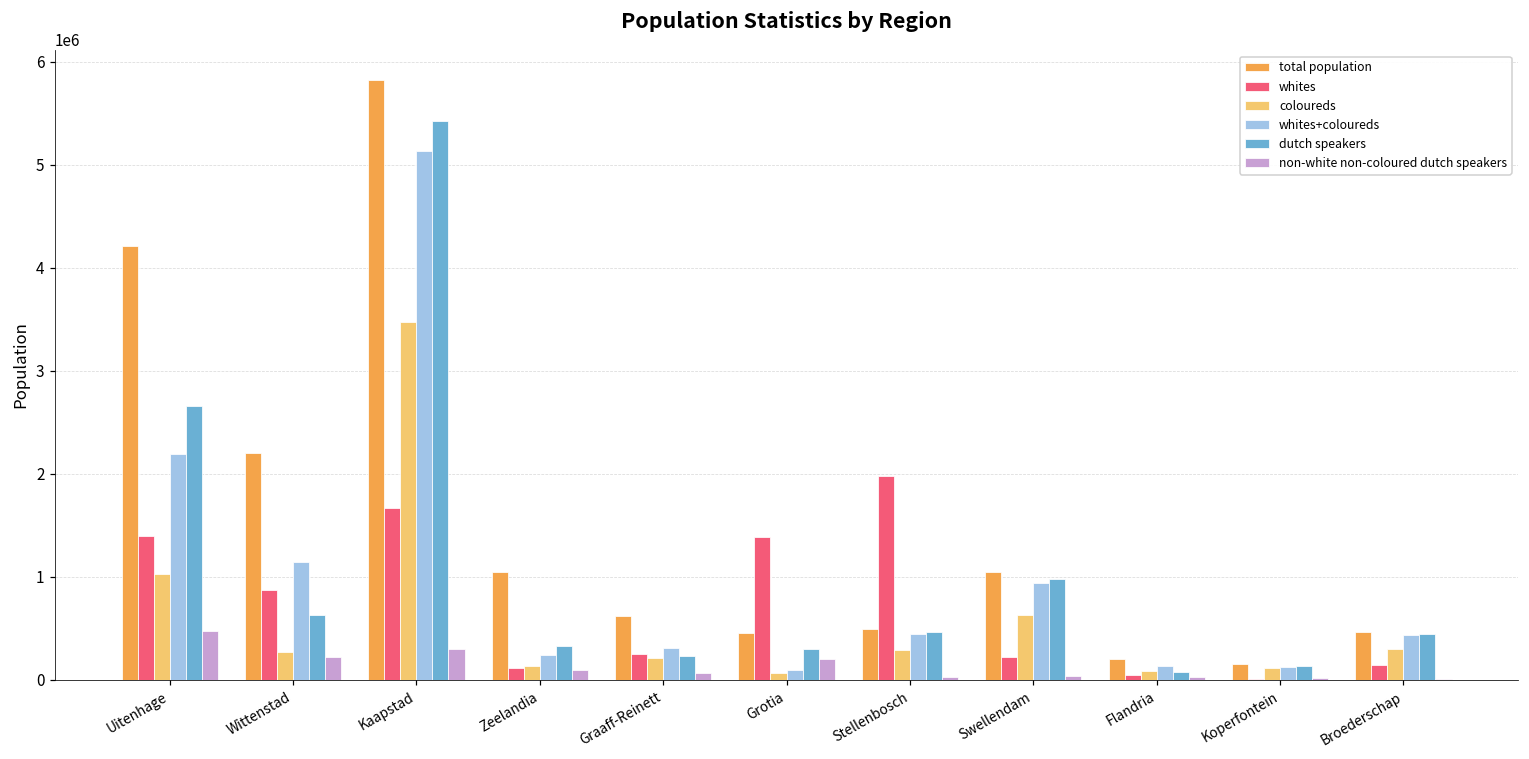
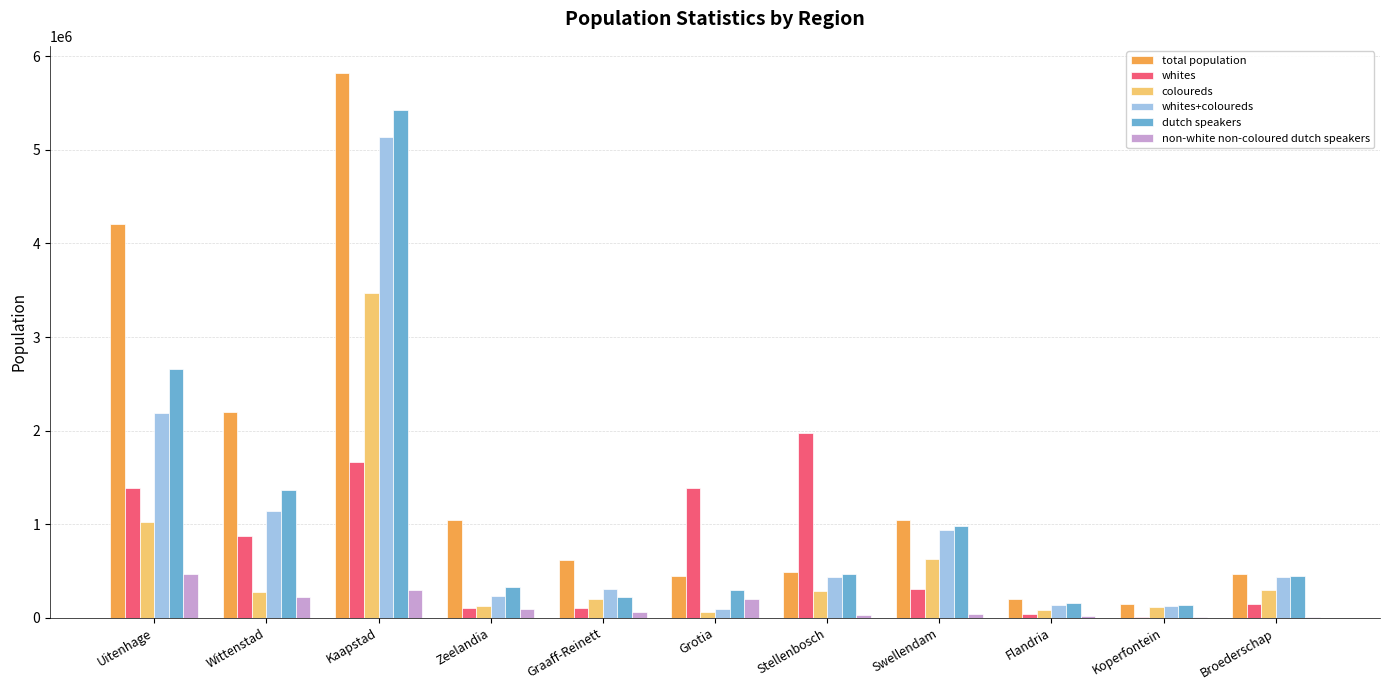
  {
    "whites": {
      "Uitenhage": 1400000,
      "Wittenstad": 900000,
      "Kaapstad": 1700000,
      "Zeelandia": 100000,
-     "Graaff-Reinett": 200000,
+     "Graaff-Reinett": 100000,
      "Grotia": 1400000,
      "Stellenbosch": 2000000,
-     "Swellendam": 200000,
+     "Swellendam": 300000,
      "Flandria": 0,
      "Broederschap": 100000
    },
    "dutch speakers": {
      "Uitenhage": 2700000,
-     "Wittenstad": 600000,
+     "Wittenstad": 1400000,
      "Kaapstad": 5400000,
      "Zeelandia": 300000,
      "Graaff-Reinett": 200000,
      "Grotia": 300000,
      "Stellenbosch": 500000,
      "Swellendam": 1000000,
-     "Flandria": 100000,
+     "Flandria": 200000,
      "Koperfontein": 100000,
      "Broederschap": 400000
    }
  }
